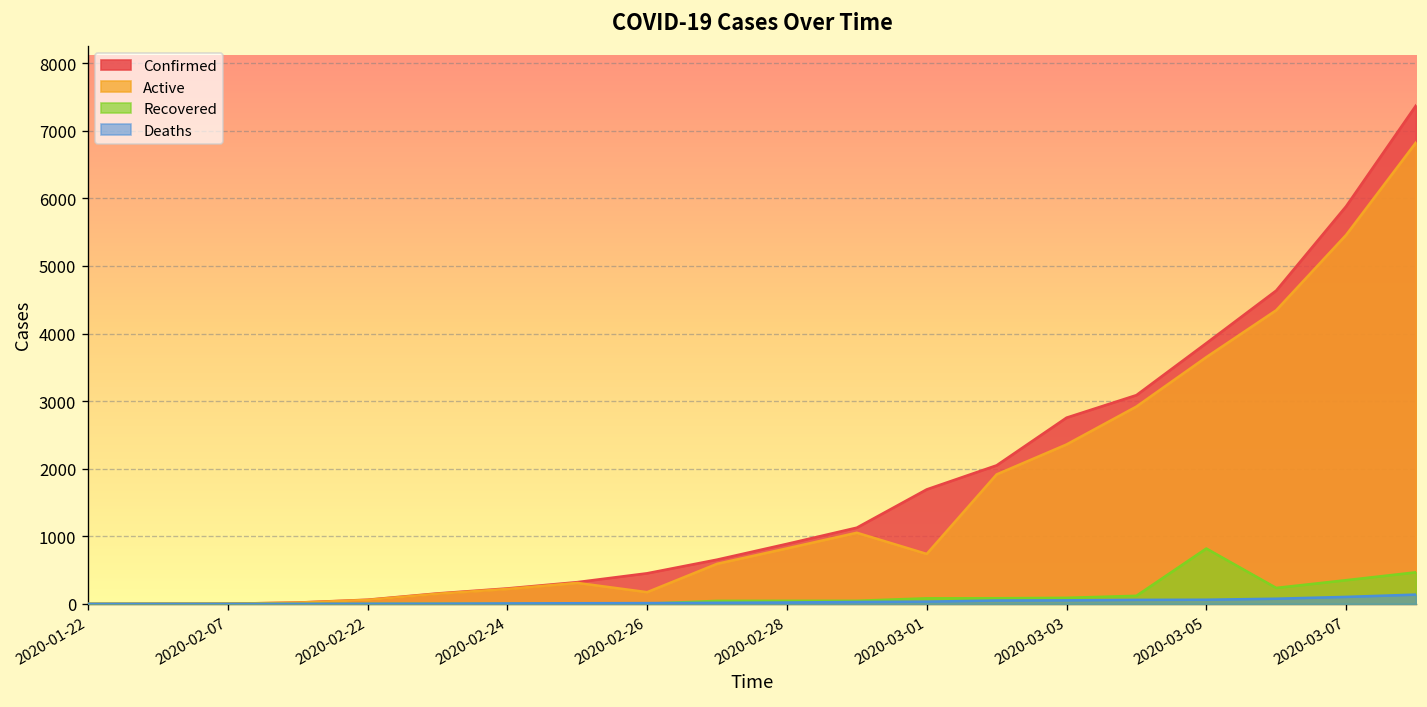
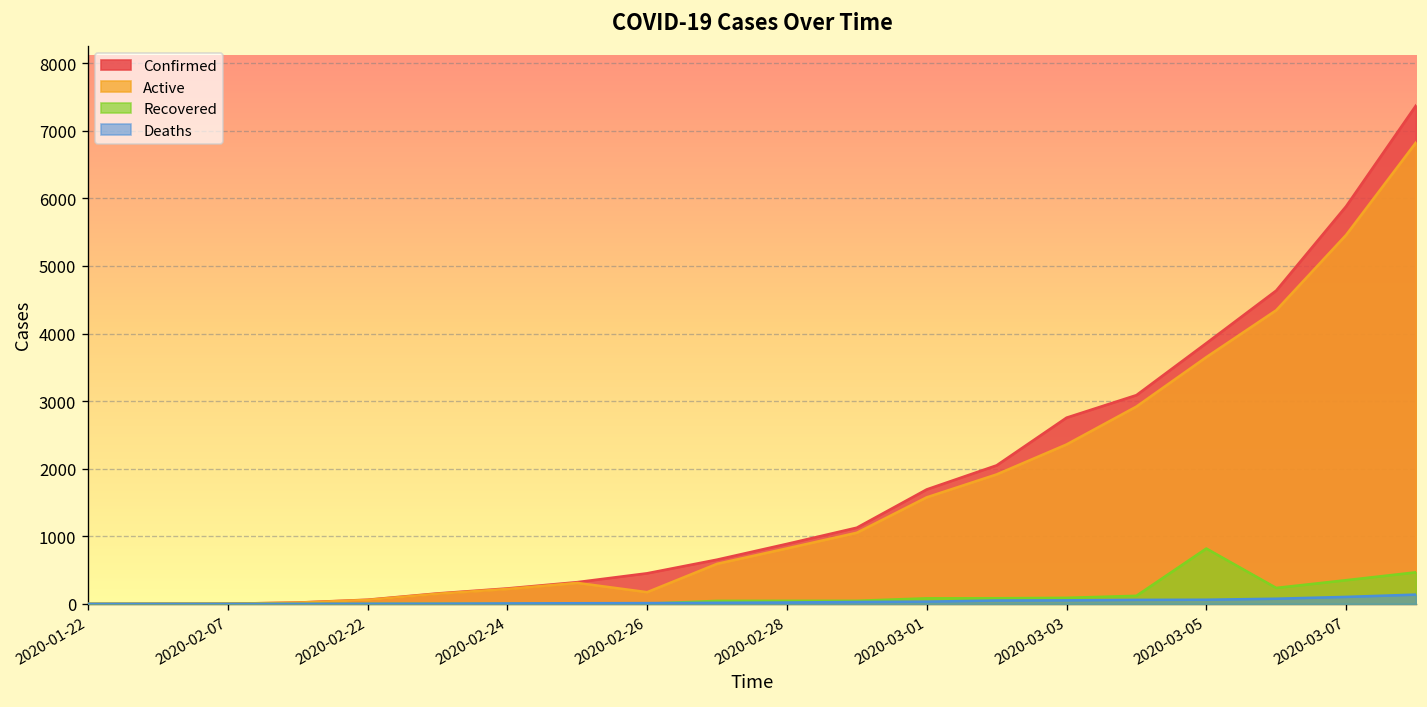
  {
    "Confirmed": {
      "2020-02-26": 500,
      "2020-02-28": 900,
      "2020-03-01": 1700,
      "2020-03-03": 2800,
      "2020-03-05": 3900,
      "2020-03-07": 5900
    },
    "Active": {
      "2020-02-26": 200,
      "2020-02-28": 800,
-     "2020-03-01": 700,
+     "2020-03-01": 1600,
      "2020-03-03": 2400,
      "2020-03-05": 3700,
      "2020-03-07": 5500
    },
    "Recovered": {
      "2020-03-01": 100,
      "2020-03-05": 800,
      "2020-03-07": 400
    },
    "Deaths": {
      "2020-03-01": 0,
      "2020-03-05": 100,
      "2020-03-07": 100
    }
  }
